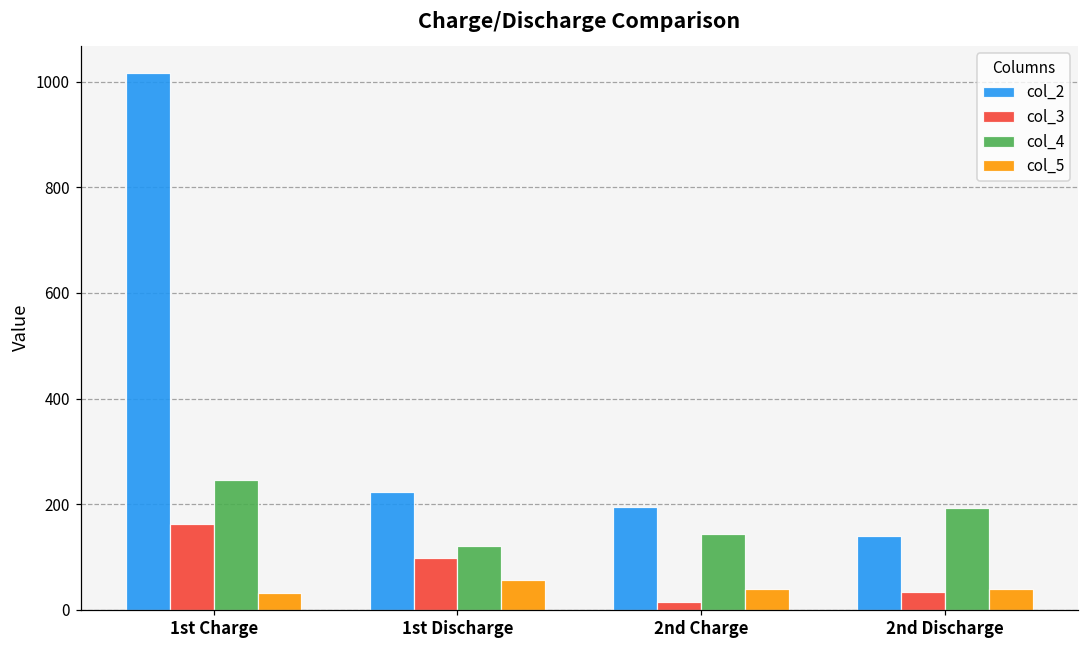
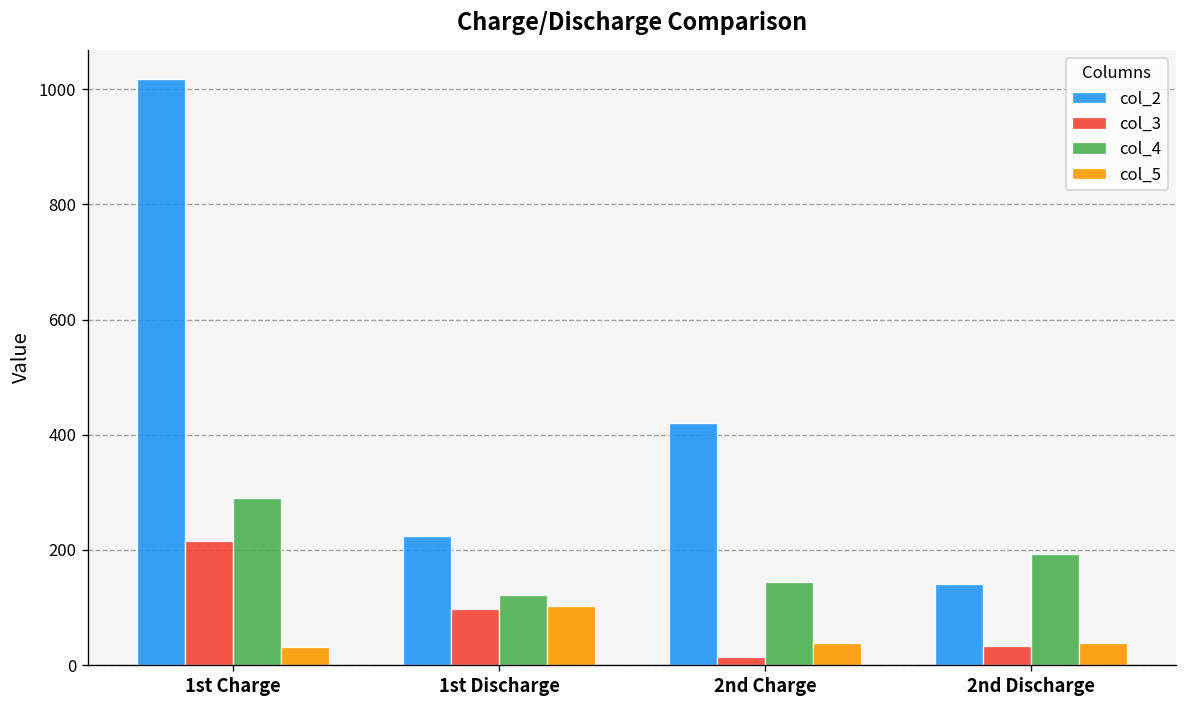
  {
    "col_2": {
      "1st Charge": 1020,
      "1st Discharge": 220,
-     "2nd Charge": 190,
+     "2nd Charge": 420,
      "2nd Discharge": 140
    },
    "col_3": {
-     "1st Charge": 160,
+     "1st Charge": 220,
      "1st Discharge": 100,
      "2nd Charge": 10,
      "2nd Discharge": 30
    },
    "col_4": {
-     "1st Charge": 240,
+     "1st Charge": 290,
      "1st Discharge": 120,
      "2nd Charge": 140,
      "2nd Discharge": 190
    },
    "col_5": {
      "1st Charge": 30,
-     "1st Discharge": 60,
+     "1st Discharge": 100,
      "2nd Charge": 40,
      "2nd Discharge": 40
    }
  }
